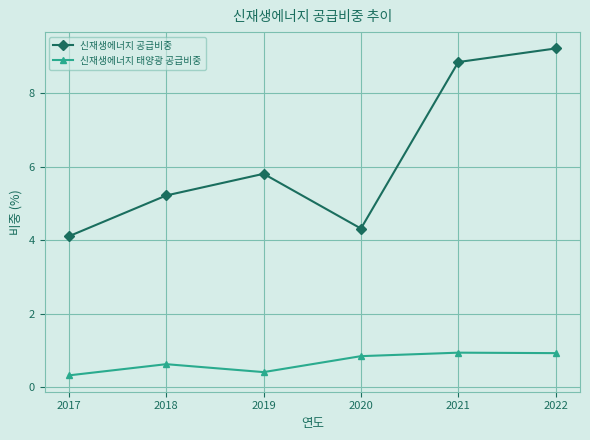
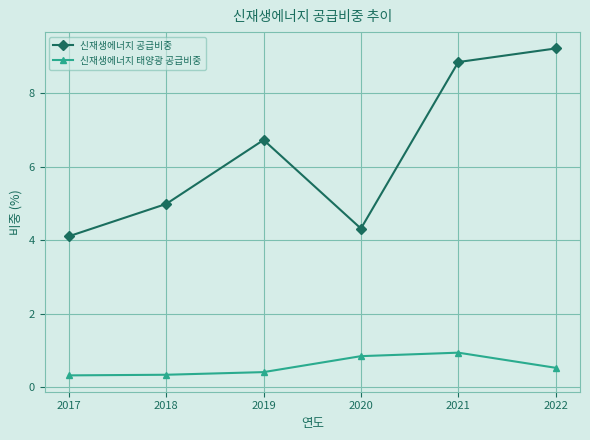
  {
    "신재생에너지 공급비중": {
      "2017": 4.1,
-     "2018": 5.2,
-     "2019": 5.8,
+     "2018": 5.0,
+     "2019": 6.7,
      "2020": 4.3,
      "2021": 8.9,
      "2022": 9.2
    },
    "신재생에너지 태양광 공급비중": {
      "2017": 0.3,
-     "2018": 0.6,
+     "2018": 0.3,
      "2019": 0.4,
      "2020": 0.8,
      "2021": 0.9,
-     "2022": 0.9
+     "2022": 0.5
    }
  }
